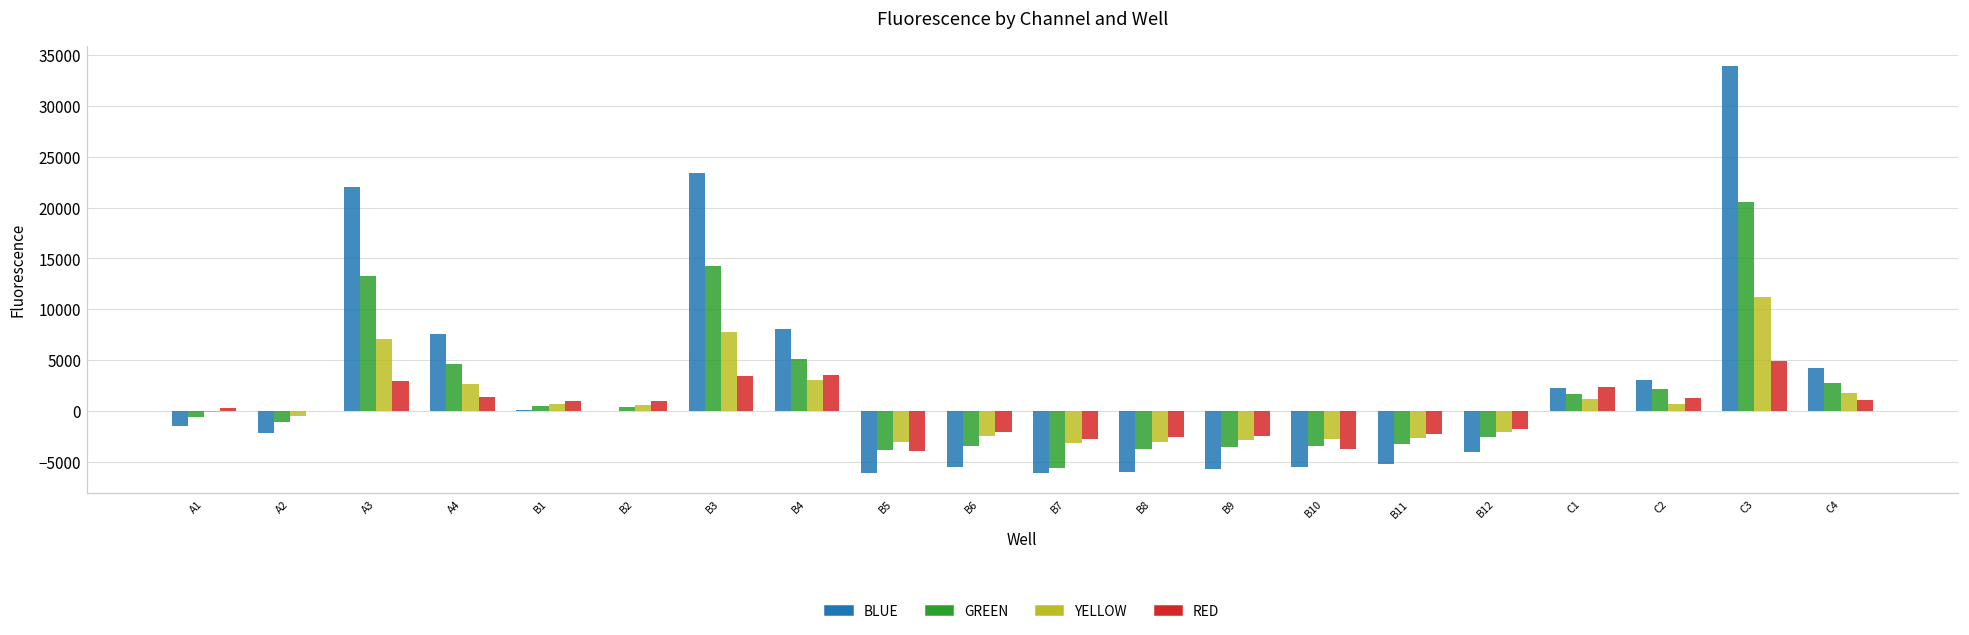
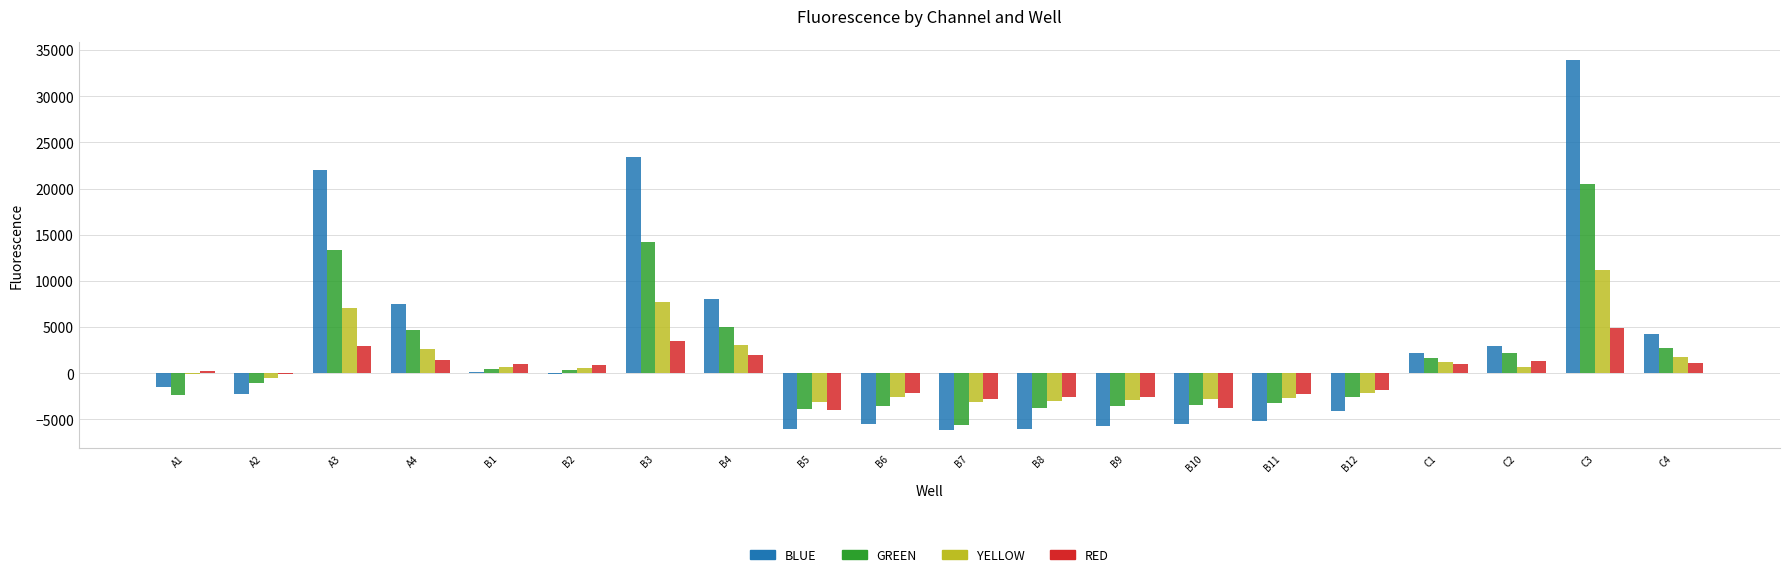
  {
    "BLUE": {
      "A1": -2000,
      "A2": -2000,
      "A3": 22000,
      "A4": 8000,
      "B3": 23000,
      "B4": 8000,
      "B5": -6000,
      "B6": -6000,
      "B7": -6000,
      "B8": -6000,
      "B9": -6000,
      "B10": -6000,
      "B11": -5000,
      "B12": -4000,
      "C1": 2000,
      "C2": 3000,
      "C3": 34000,
      "C4": 4000
    },
    "GREEN": {
-     "A1": -1000,
+     "A1": -2000,
      "A2": -1000,
      "A3": 13000,
      "A4": 5000,
      "B1": 0,
      "B2": 0,
      "B3": 14000,
      "B4": 5000,
      "B5": -4000,
      "B6": -4000,
      "B7": -6000,
      "B8": -4000,
      "B9": -4000,
      "B10": -3000,
      "B11": -3000,
      "B12": -3000,
      "C1": 2000,
      "C2": 2000,
      "C3": 21000,
      "C4": 3000
    },
    "YELLOW": {
      "A2": 0,
      "A3": 7000,
      "A4": 3000,
      "B1": 1000,
      "B2": 1000,
      "B3": 8000,
      "B4": 3000,
      "B5": -3000,
      "B6": -3000,
      "B7": -3000,
      "B8": -3000,
      "B9": -3000,
      "B10": -3000,
      "B11": -3000,
      "B12": -2000,
      "C1": 1000,
      "C2": 1000,
      "C3": 11000,
      "C4": 2000
    },
    "RED": {
      "A3": 3000,
      "A4": 1000,
      "B1": 1000,
      "B2": 1000,
      "B3": 3000,
-     "B4": 4000,
+     "B4": 2000,
      "B5": -4000,
      "B6": -2000,
      "B7": -3000,
      "B8": -3000,
      "B9": -3000,
      "B10": -4000,
      "B11": -2000,
      "B12": -2000,
-     "C1": 2000,
+     "C1": 1000,
      "C2": 1000,
      "C3": 5000,
      "C4": 1000
    }
  }
